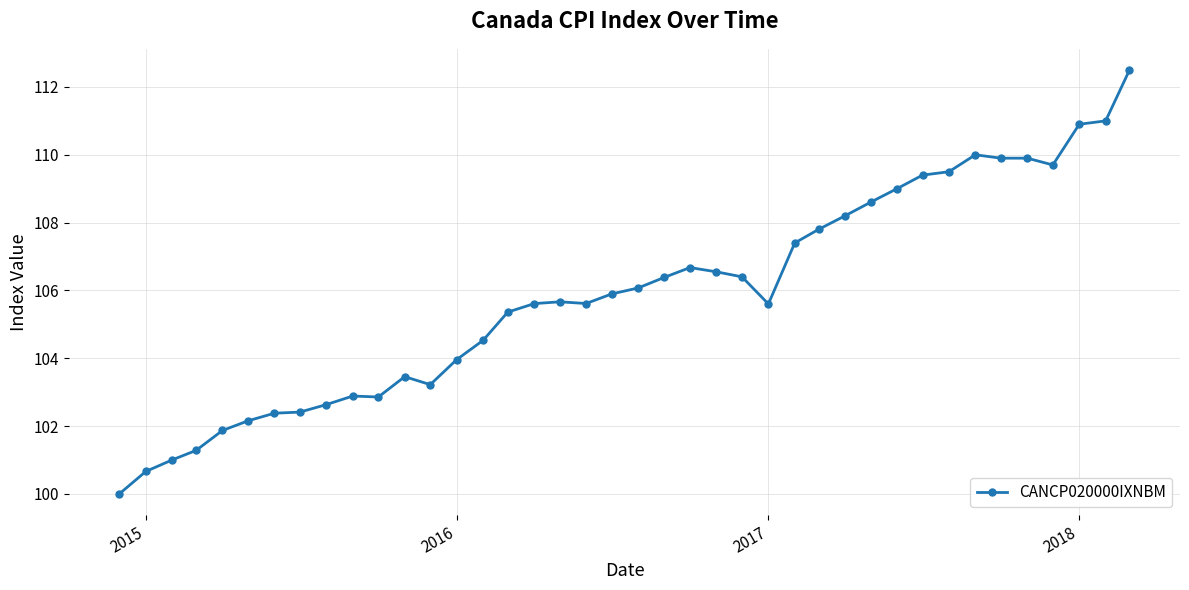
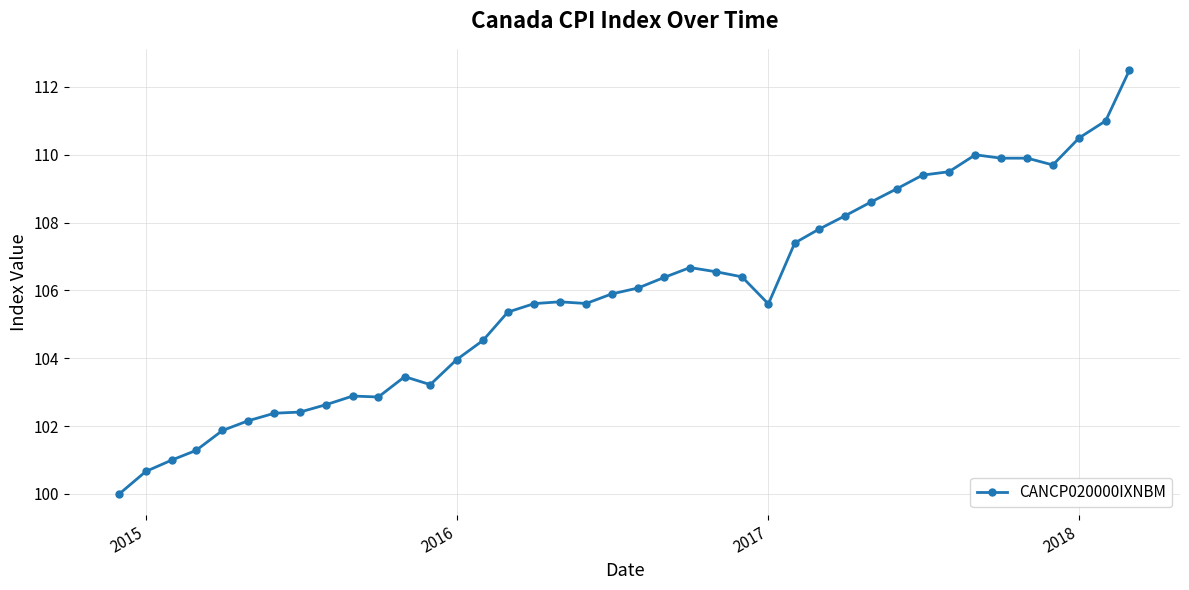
  {
    "2015": 100.7,
    "2016": 104.0,
    "2017": 105.6,
-   "2018": 110.9
+   "2018": 110.5
  }
